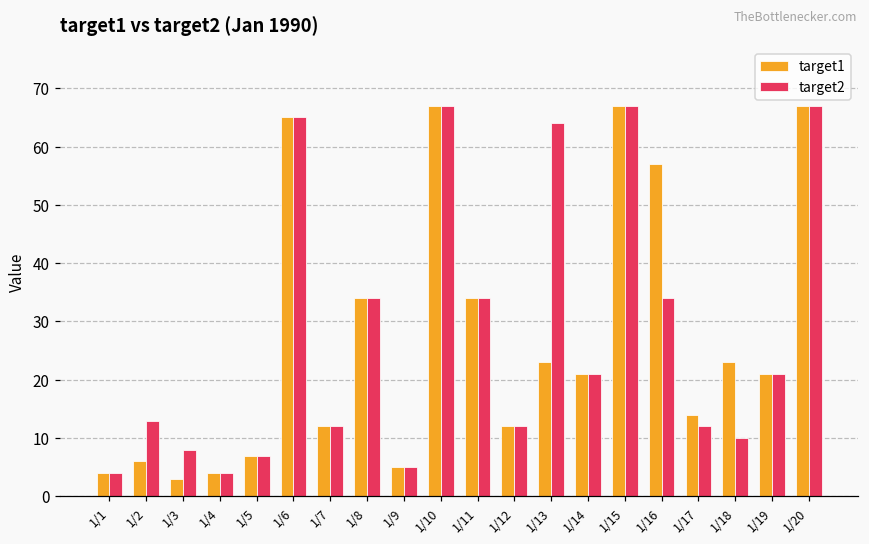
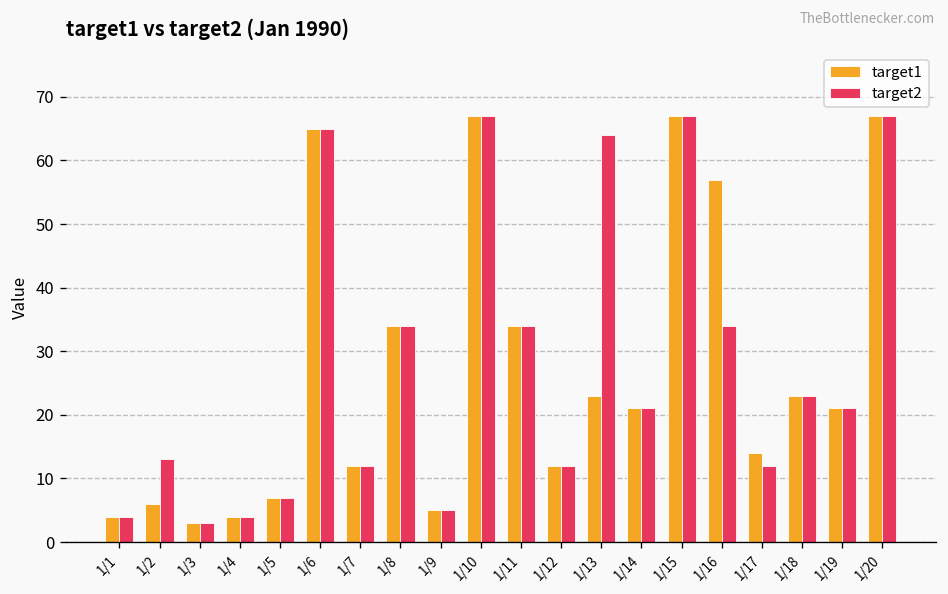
  {
    "target1": {
      "1/1": 4,
      "1/2": 6,
      "1/3": 3,
      "1/4": 4,
      "1/5": 7,
      "1/6": 65,
      "1/7": 12,
      "1/8": 34,
      "1/9": 5,
      "1/10": 67,
      "1/11": 34,
      "1/12": 12,
      "1/13": 23,
      "1/14": 21,
      "1/15": 67,
      "1/16": 57,
      "1/17": 14,
      "1/18": 23,
      "1/19": 21,
      "1/20": 67
    },
    "target2": {
      "1/1": 4,
      "1/2": 13,
-     "1/3": 8,
+     "1/3": 3,
      "1/4": 4,
      "1/5": 7,
      "1/6": 65,
      "1/7": 12,
      "1/8": 34,
      "1/9": 5,
      "1/10": 67,
      "1/11": 34,
      "1/12": 12,
      "1/13": 64,
      "1/14": 21,
      "1/15": 67,
      "1/16": 34,
      "1/17": 12,
-     "1/18": 10,
+     "1/18": 23,
      "1/19": 21,
      "1/20": 67
    }
  }
